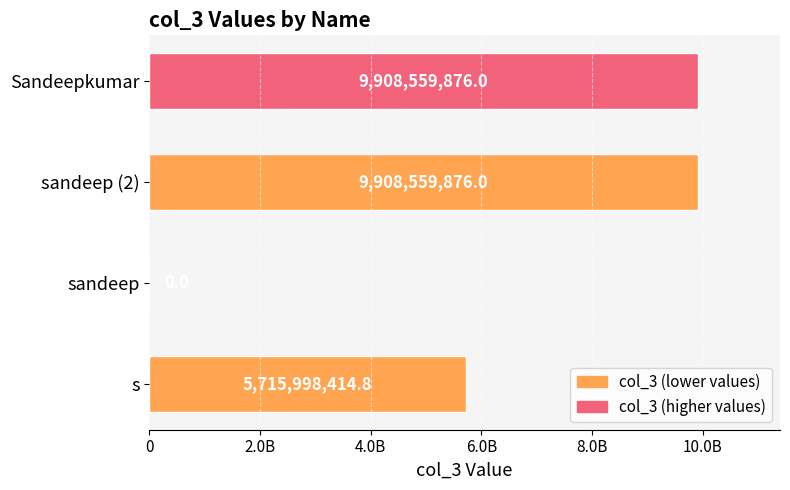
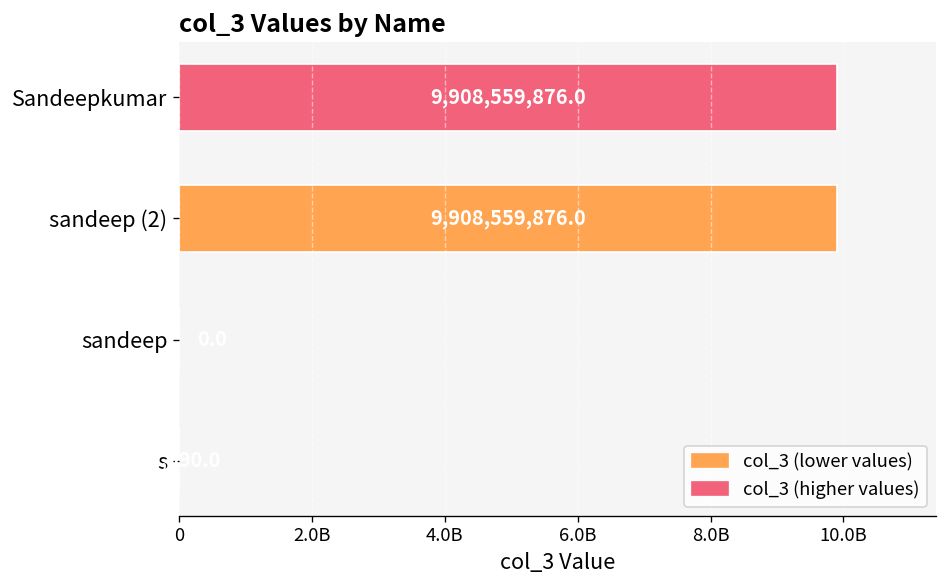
  {
    "sandeep": 0,
-   "s": 5700000000
+   "s": 0
  }
